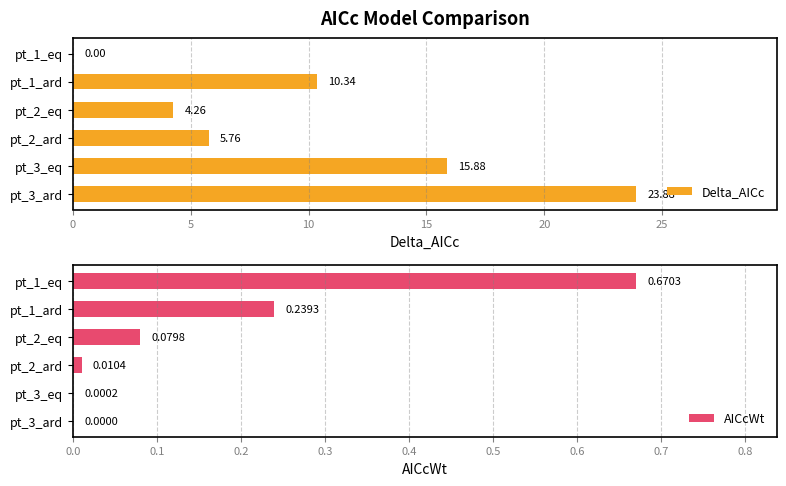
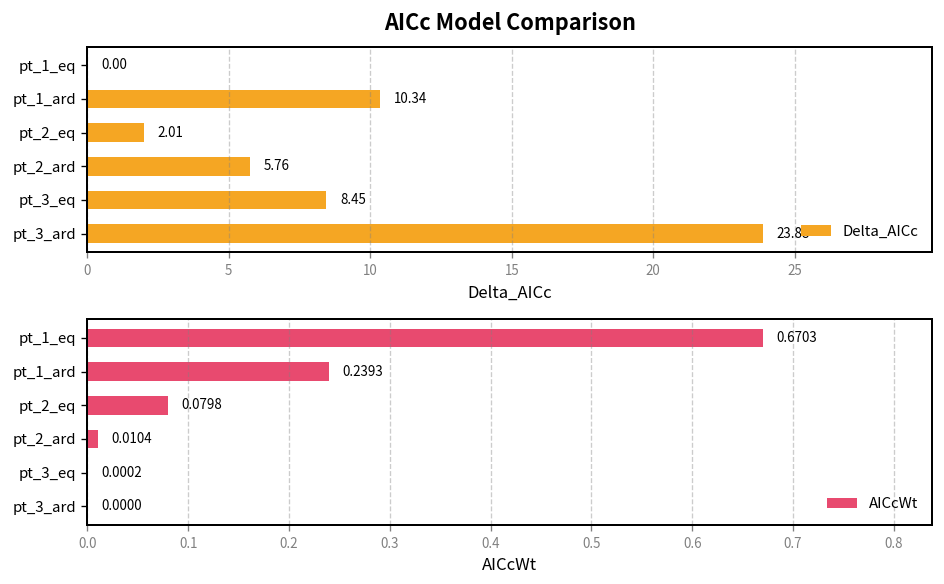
  {
    "AICc Model Comparison": {
      "pt_1_eq": 0.00,
      "pt_1_ard": 10.34,
-     "pt_2_eq": 4.26,
+     "pt_2_eq": 2.01,
      "pt_2_ard": 5.76,
-     "pt_3_eq": 15.88,
+     "pt_3_eq": 8.45,
      "pt_3_ard": 23.88
    }
  }
